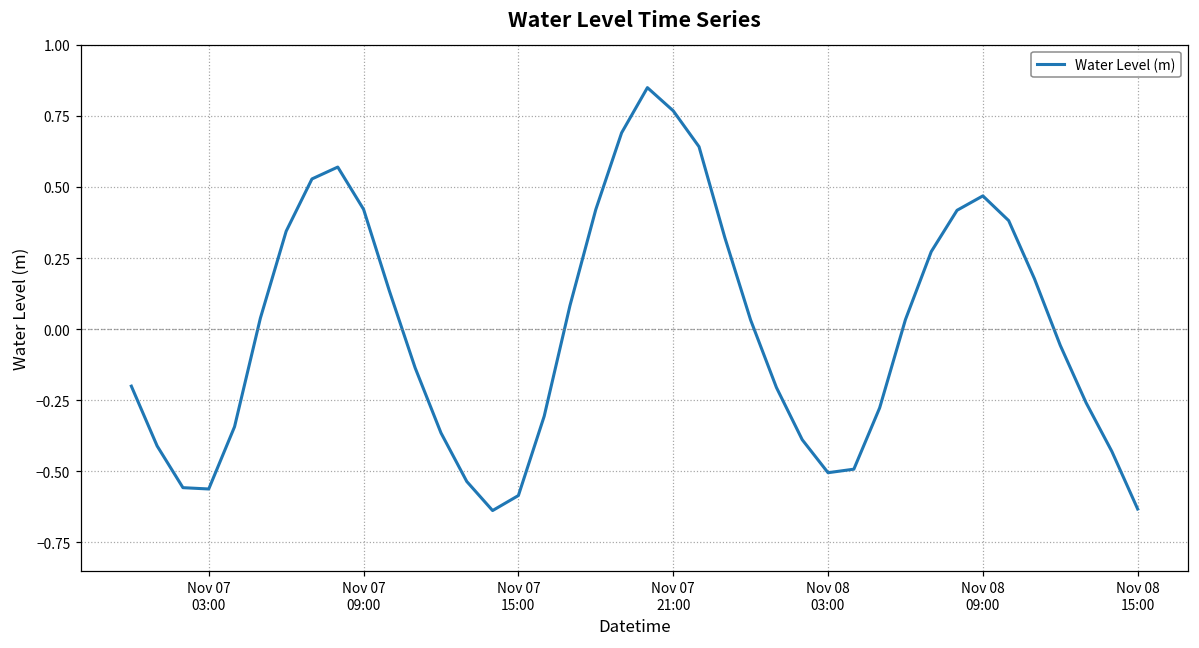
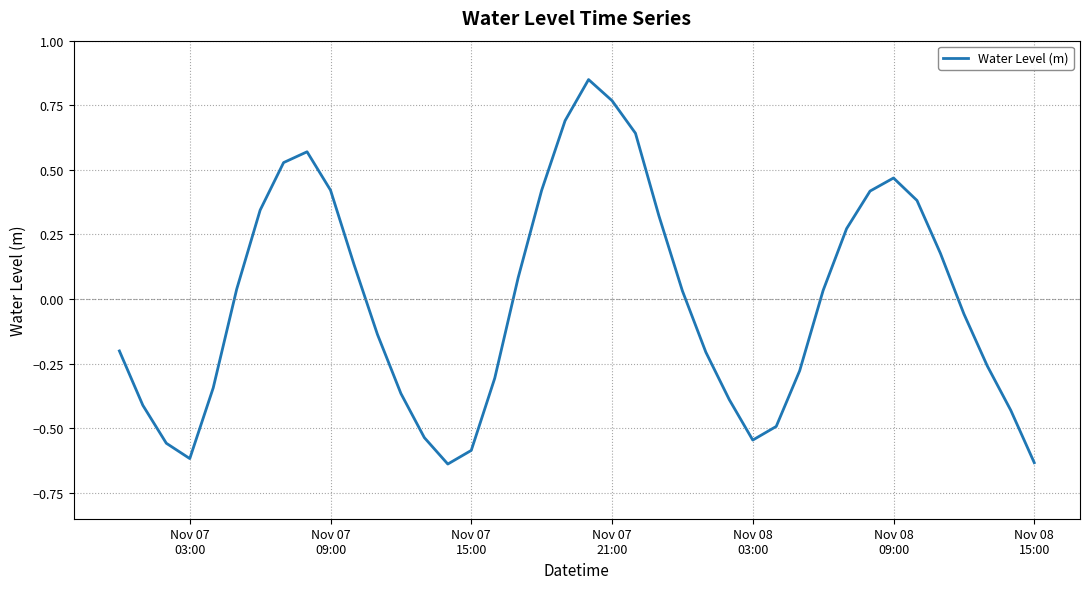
  {
-   "Nov 07 03:00": -0.56,
+   "Nov 07 03:00": -0.62,
    "Nov 07 09:00": 0.42,
    "Nov 07 15:00": -0.59,
    "Nov 07 21:00": 0.77,
-   "Nov 08 03:00": -0.51,
+   "Nov 08 03:00": -0.55,
    "Nov 08 09:00": 0.47,
    "Nov 08 15:00": -0.63
  }
